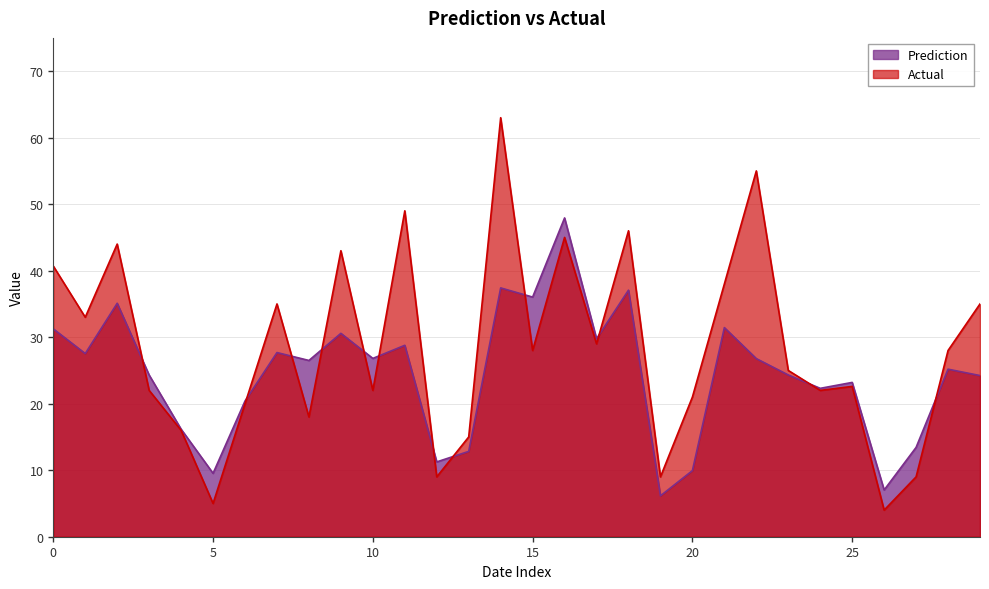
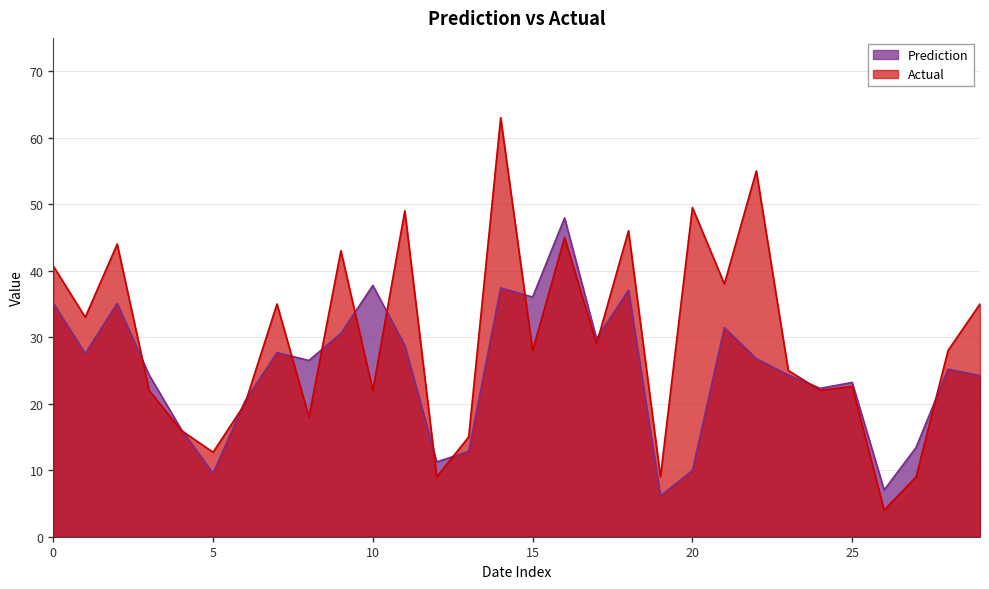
  {
    "Prediction": {
-     "0": 31,
+     "0": 35,
      "5": 10,
-     "10": 27,
+     "10": 38,
      "15": 36,
      "20": 10,
      "25": 23
    },
    "Actual": {
      "0": 41,
-     "5": 5,
+     "5": 13,
      "10": 22,
      "15": 28,
-     "20": 21,
+     "20": 50,
      "25": 23
    }
  }
